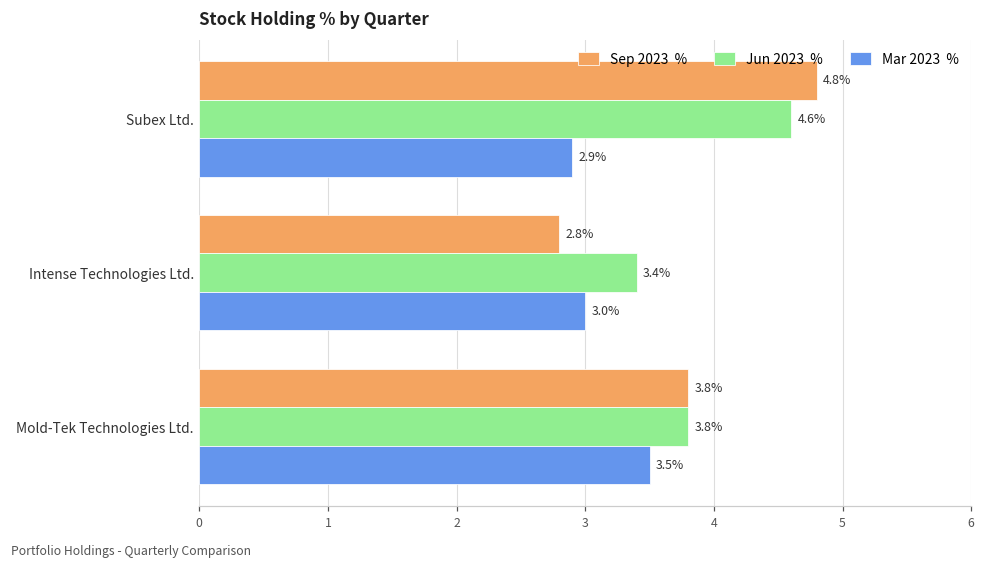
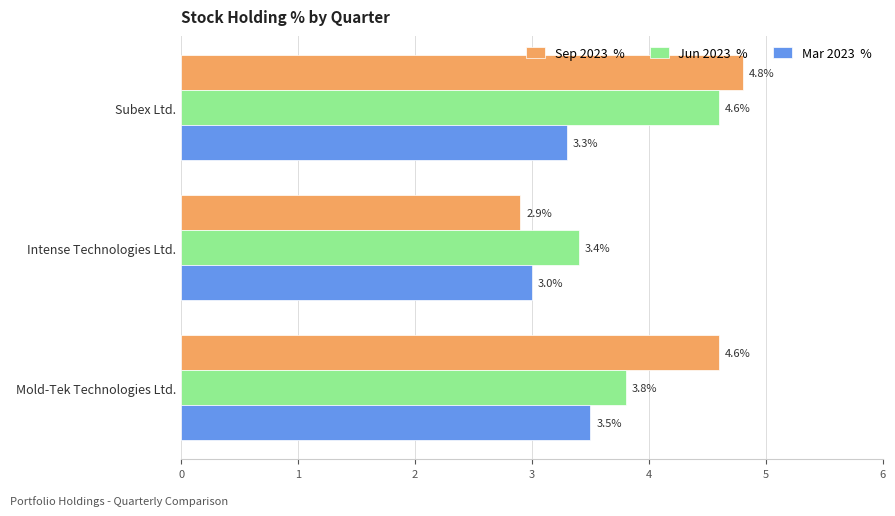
  {
    "Sep 2023 %": {
      "Subex Ltd.": "4.8%",
-     "Intense Technologies Ltd.": "2.8%",
-     "Mold-Tek Technologies Ltd.": "3.8%"
+     "Intense Technologies Ltd.": "2.9%",
+     "Mold-Tek Technologies Ltd.": "4.6%"
    },
    "Jun 2023 %": {
      "Subex Ltd.": "4.6%",
      "Intense Technologies Ltd.": "3.4%",
      "Mold-Tek Technologies Ltd.": "3.8%"
    },
    "Mar 2023 %": {
-     "Subex Ltd.": "2.9%",
+     "Subex Ltd.": "3.3%",
      "Intense Technologies Ltd.": "3.0%",
      "Mold-Tek Technologies Ltd.": "3.5%"
    }
  }
